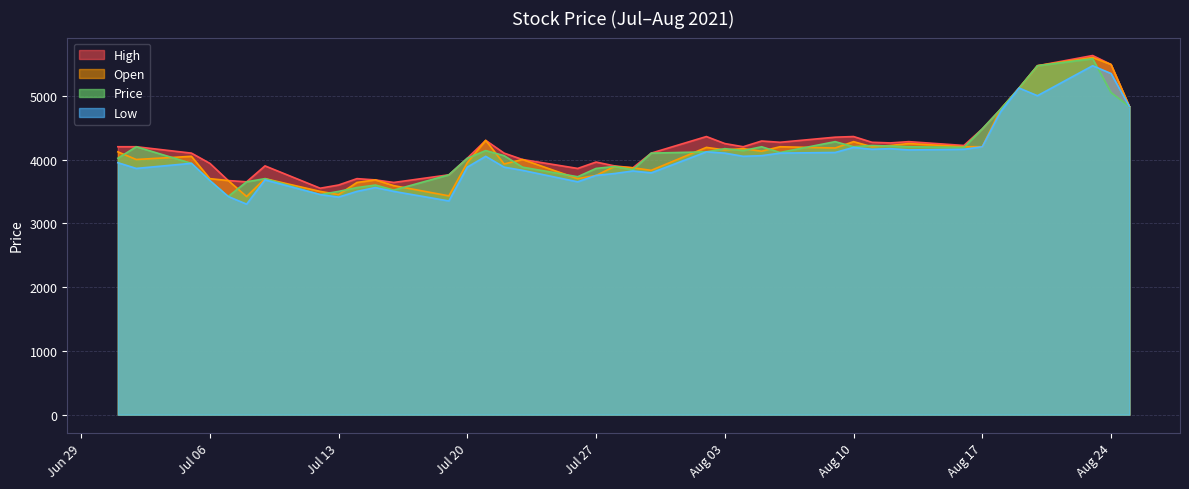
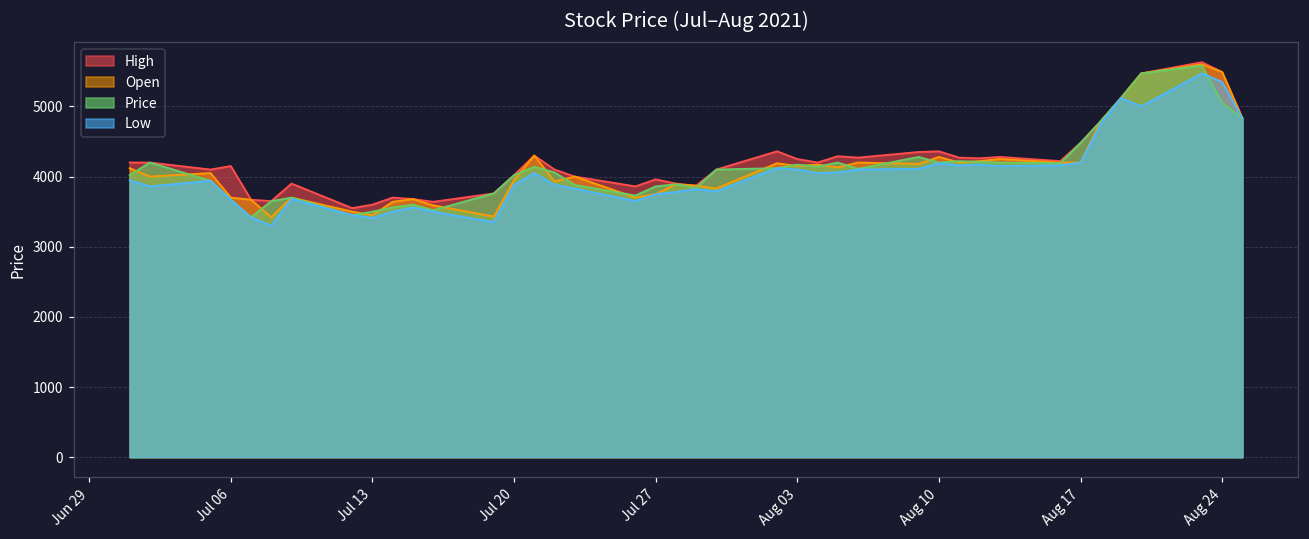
  {
    "High": {
-     "Jul 06": 3900,
+     "Jul 06": 4200,
      "Jul 13": 3600,
      "Jul 27": 4000,
      "Aug 03": 4300,
      "Aug 10": 4400
    },
    "Open": {
      "Jul 20": 4000,
      "Aug 10": 4300
    },
    "Price": {
      "Jul 13": 3500,
      "Jul 27": 3900,
      "Aug 24": 5100
    },
    "Low": {
      "Jul 20": 3900,
      "Aug 03": 4100,
      "Aug 24": 5300
    }
  }
